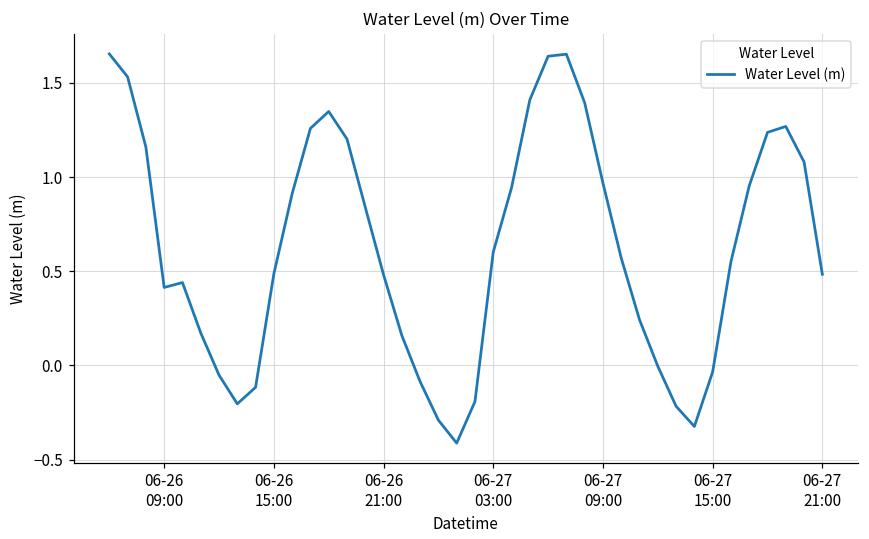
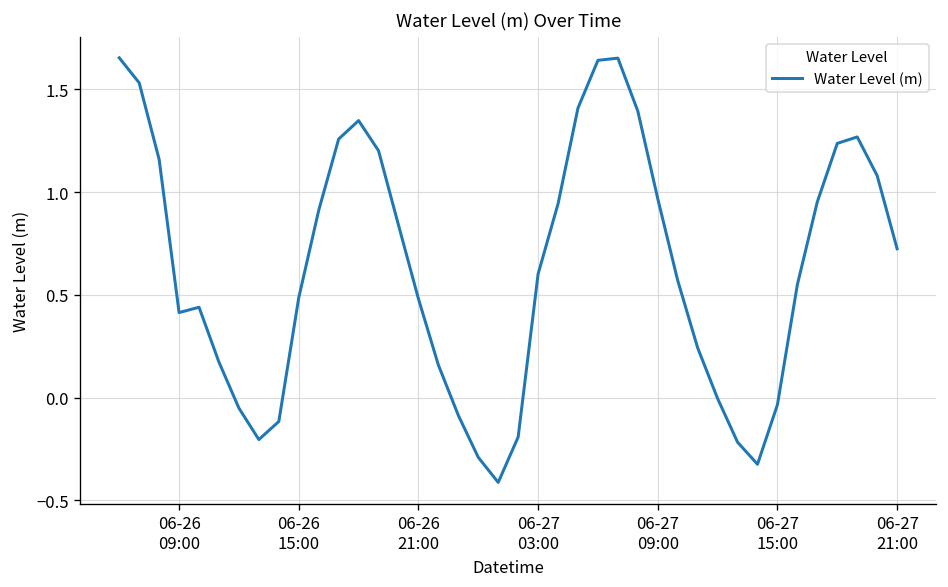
  {
    "06-26 09:00": 0.41,
    "06-26 15:00": 0.49,
    "06-26 21:00": 0.48,
    "06-27 03:00": 0.60,
    "06-27 09:00": 0.97,
    "06-27 15:00": -0.03,
-   "06-27 21:00": 0.48
+   "06-27 21:00": 0.72
  }
